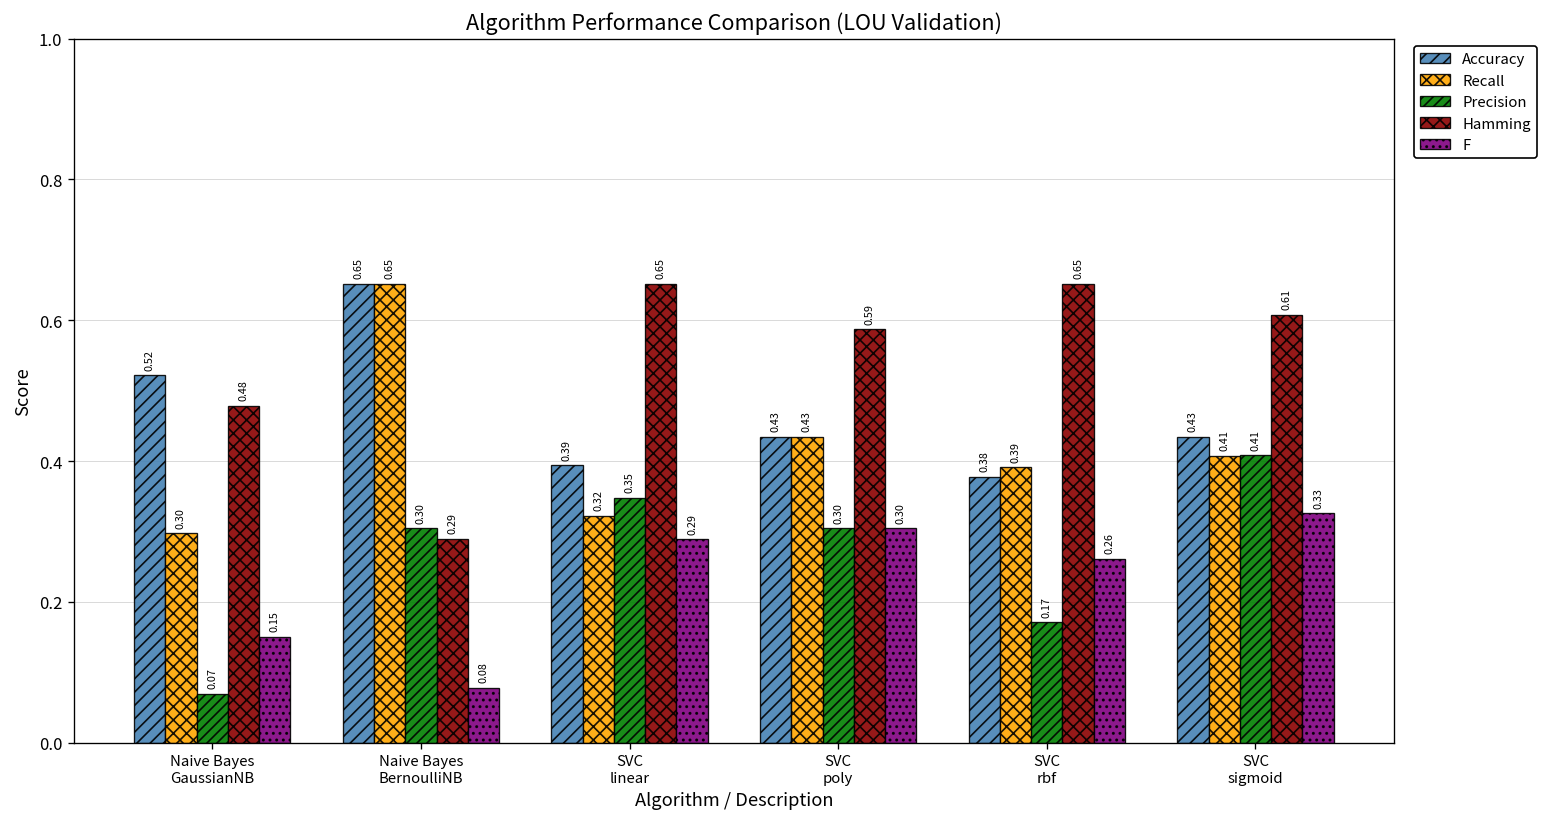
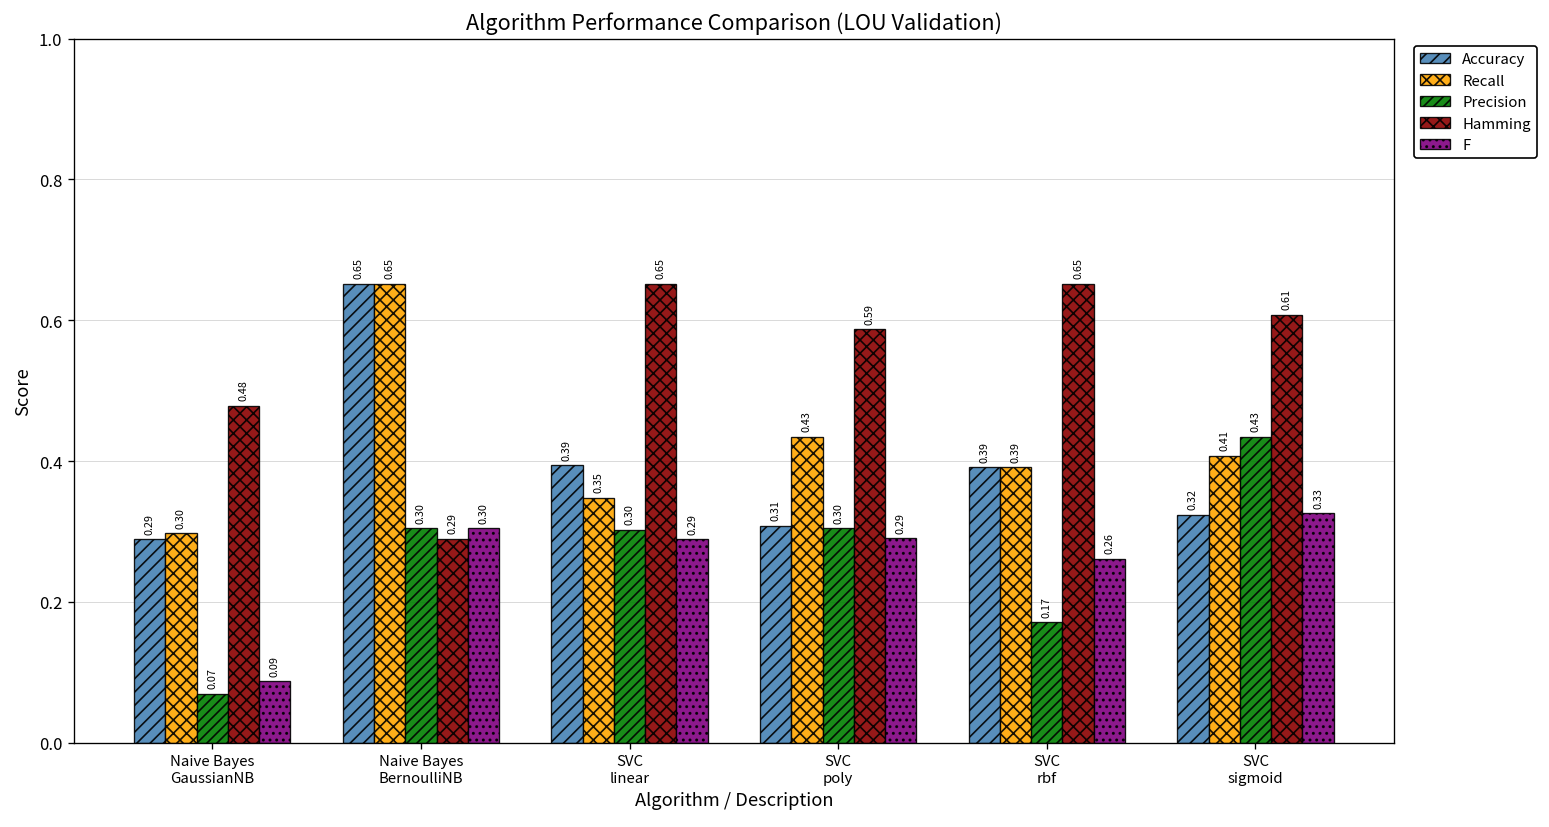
  {
    "Accuracy": {
-     "Naive Bayes GaussianNB": 0.52,
+     "Naive Bayes GaussianNB": 0.29,
      "Naive Bayes BernoulliNB": 0.65,
      "SVC linear": 0.39,
-     "SVC poly": 0.43,
-     "SVC rbf": 0.38,
-     "SVC sigmoid": 0.43
+     "SVC poly": 0.31,
+     "SVC rbf": 0.39,
+     "SVC sigmoid": 0.32
    },
    "Recall": {
      "Naive Bayes GaussianNB": 0.30,
      "Naive Bayes BernoulliNB": 0.65,
-     "SVC linear": 0.32,
+     "SVC linear": 0.35,
      "SVC poly": 0.43,
      "SVC rbf": 0.39,
      "SVC sigmoid": 0.41
    },
    "Precision": {
      "Naive Bayes GaussianNB": 0.07,
      "Naive Bayes BernoulliNB": 0.30,
-     "SVC linear": 0.35,
+     "SVC linear": 0.30,
      "SVC poly": 0.30,
      "SVC rbf": 0.17,
-     "SVC sigmoid": 0.41
+     "SVC sigmoid": 0.43
    },
    "Hamming": {
      "Naive Bayes GaussianNB": 0.48,
      "Naive Bayes BernoulliNB": 0.29,
      "SVC linear": 0.65,
      "SVC poly": 0.59,
      "SVC rbf": 0.65,
      "SVC sigmoid": 0.61
    },
    "F": {
-     "Naive Bayes GaussianNB": 0.15,
-     "Naive Bayes BernoulliNB": 0.08,
+     "Naive Bayes GaussianNB": 0.09,
+     "Naive Bayes BernoulliNB": 0.30,
      "SVC linear": 0.29,
-     "SVC poly": 0.30,
+     "SVC poly": 0.29,
      "SVC rbf": 0.26,
      "SVC sigmoid": 0.33
    }
  }
